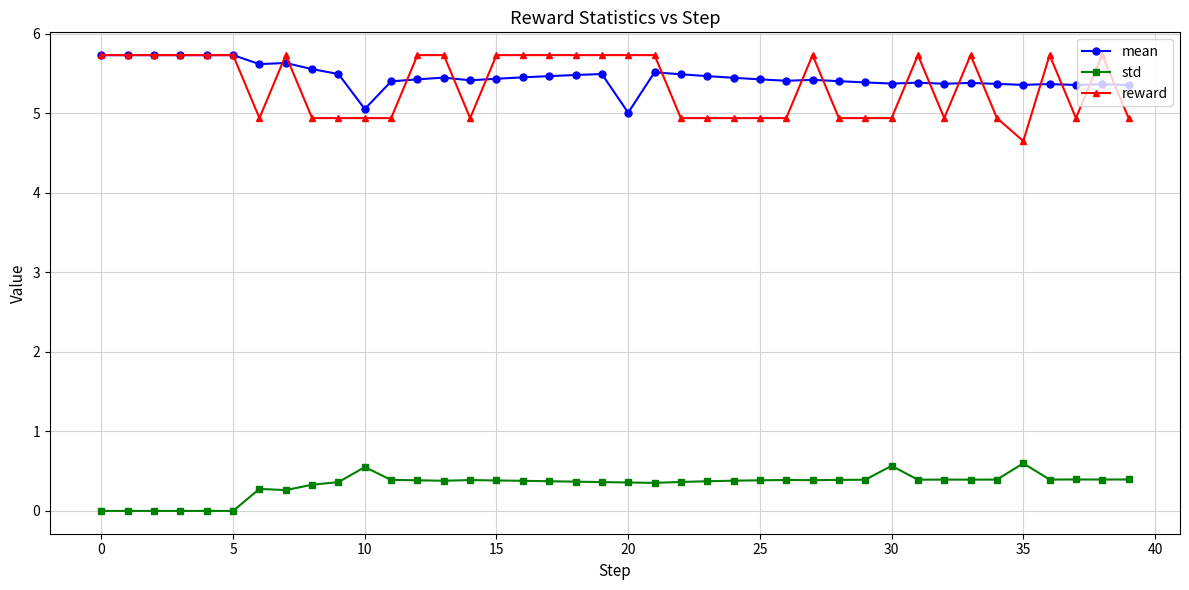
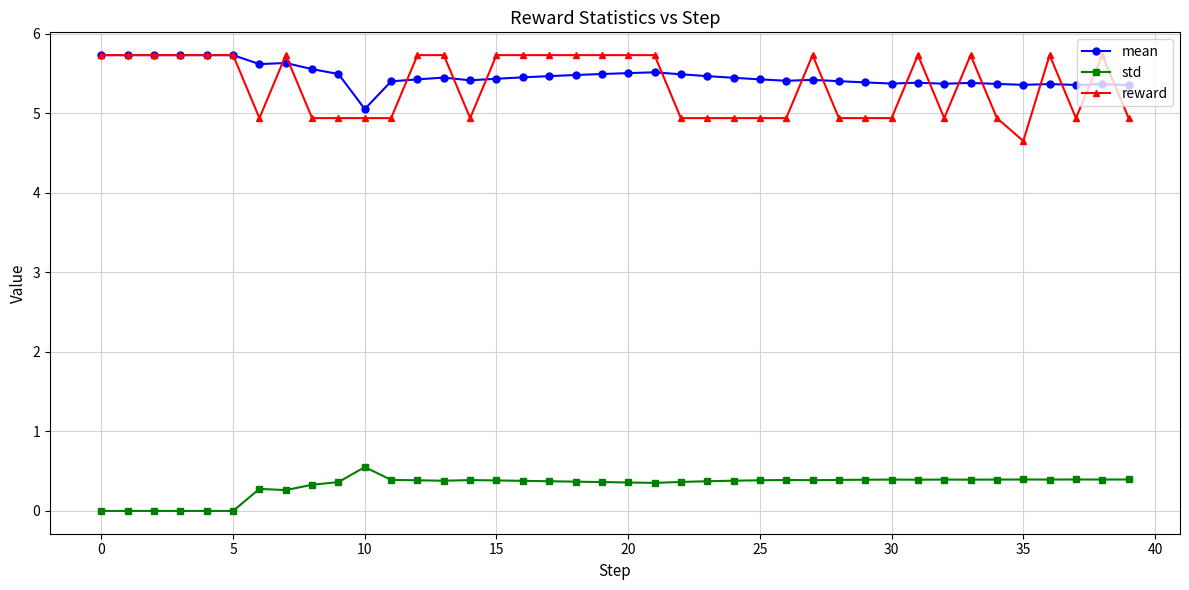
  {
    "mean": {
      "10": 5.1,
      "15": 5.4,
-     "20": 5.0,
+     "20": 5.5,
      "25": 5.4,
      "30": 5.4,
      "35": 5.4
    },
    "std": {
      "0": 0.0,
      "5": 0.0,
      "10": 0.6,
      "15": 0.4,
      "20": 0.4,
      "25": 0.4,
-     "30": 0.6,
-     "35": 0.6
+     "30": 0.4,
+     "35": 0.4
    },
    "reward": {
      "10": 4.9,
      "15": 5.7,
      "20": 5.7,
      "25": 4.9,
      "30": 4.9,
      "35": 4.7
    }
  }
